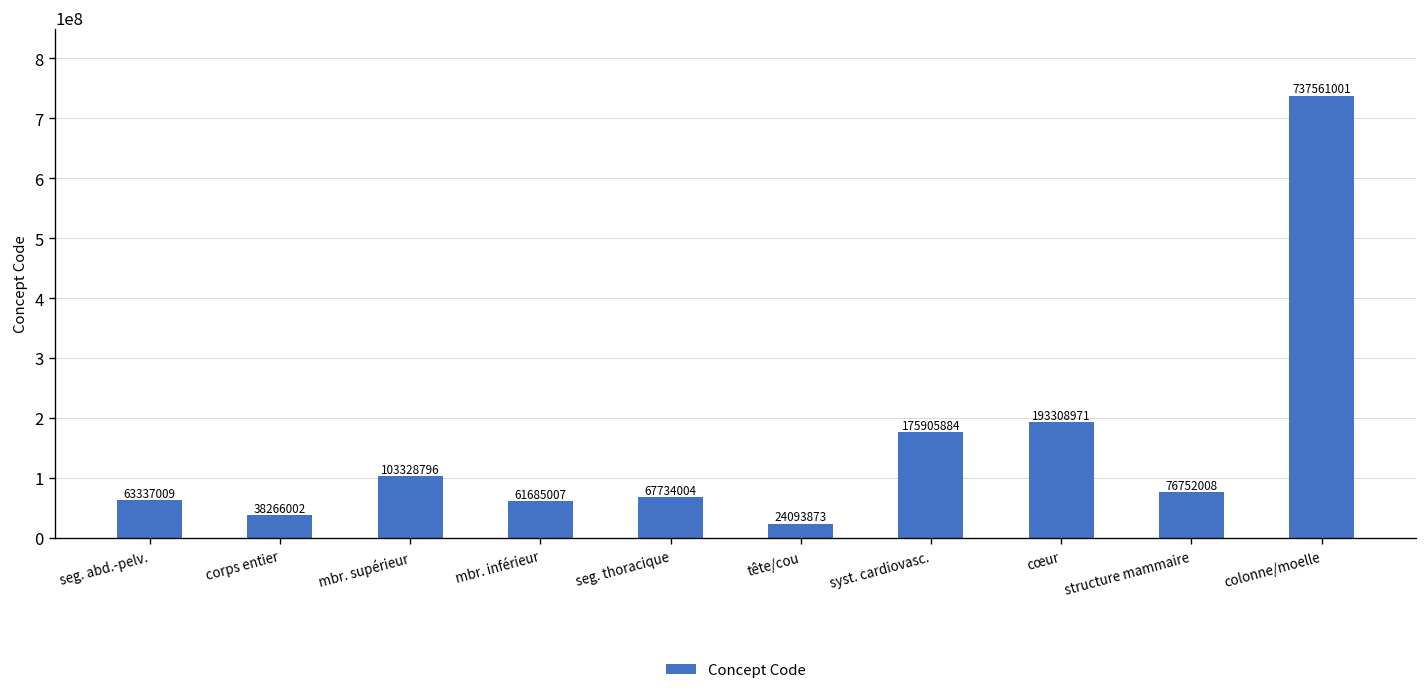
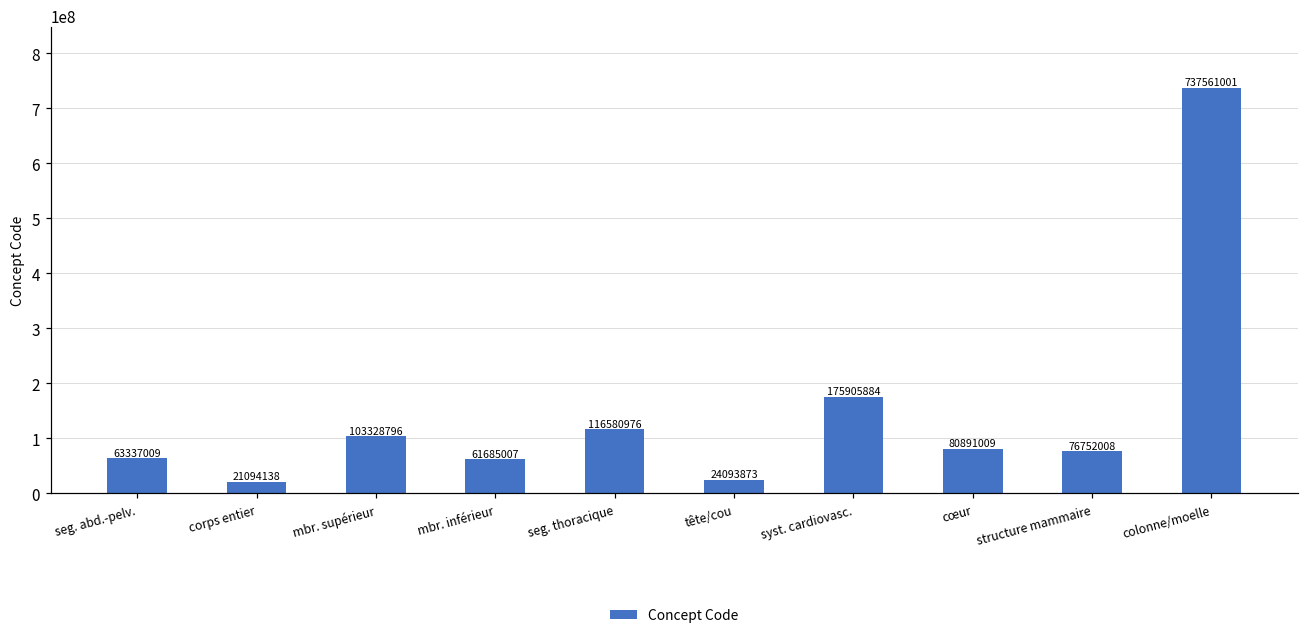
  {
    "seg. abd.-pelv.": 63337009,
-   "corps entier": 38266002,
+   "corps entier": 21094138,
    "mbr. supérieur": 103328796,
    "mbr. inférieur": 61685007,
-   "seg. thoracique": 67734004,
+   "seg. thoracique": 116580976,
    "tête/cou": 24093873,
    "syst. cardiovasc.": 175905884,
-   "cœur": 193308971,
+   "cœur": 80891009,
    "structure mammaire": 76752008,
    "colonne/moelle": 737561001
  }
